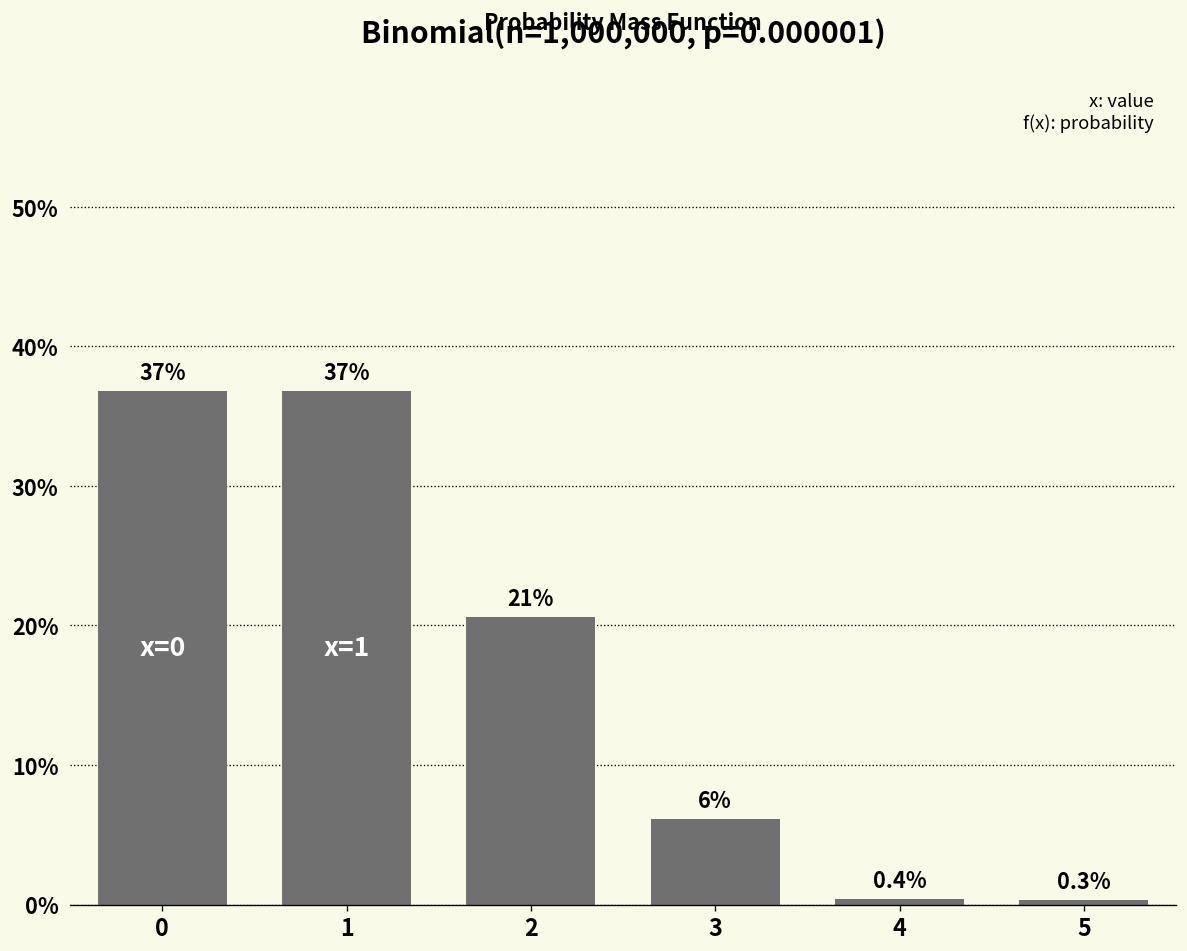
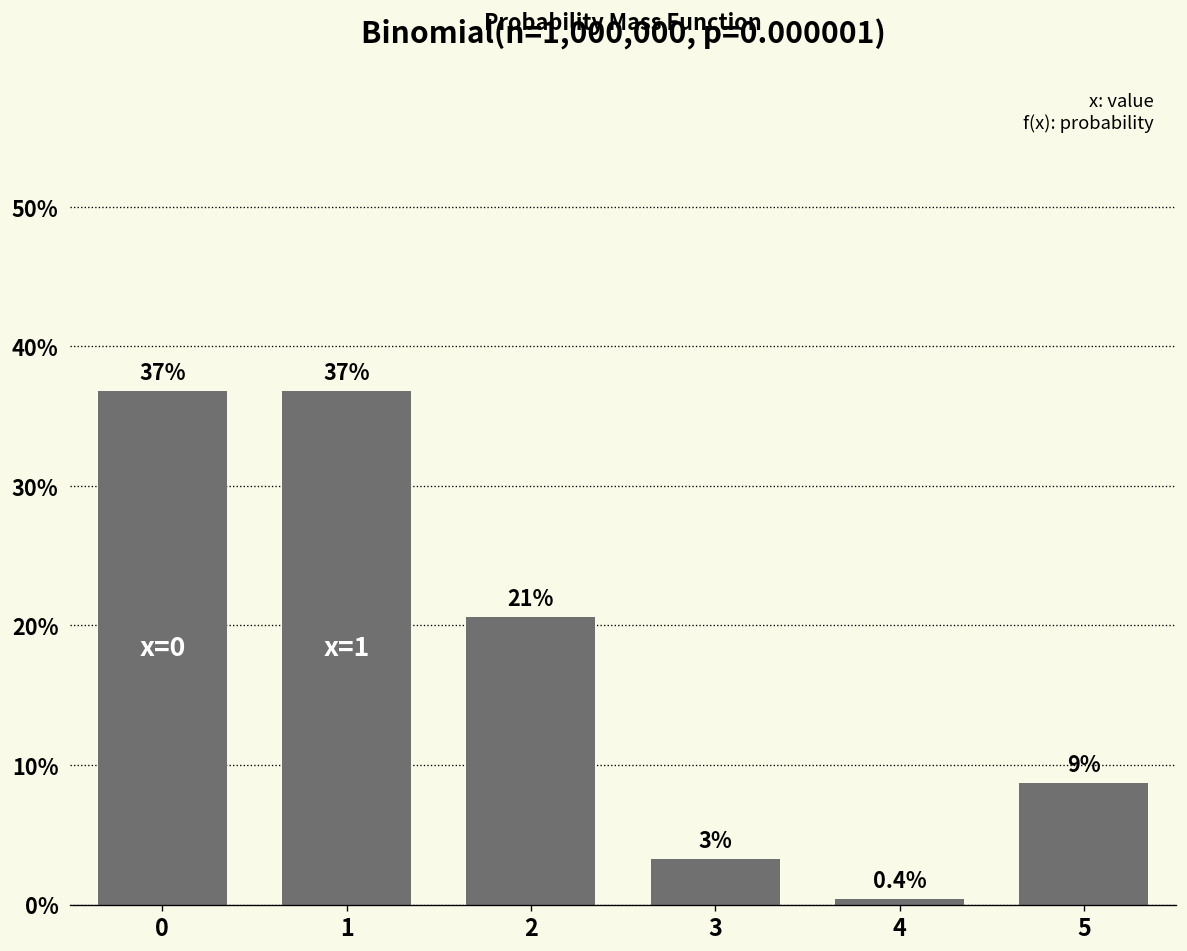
  {
    "0": "37%",
    "1": "37%",
    "2": "21%",
-   "3": "6%",
+   "3": "3%",
    "4": "0.4%",
-   "5": "0.3%"
+   "5": "9%"
  }
